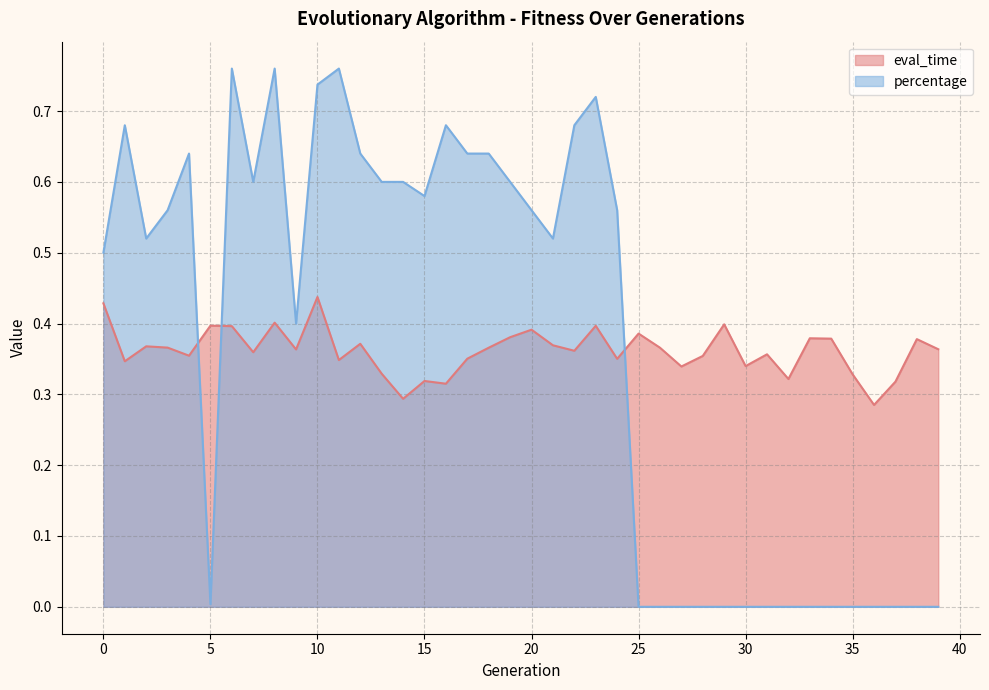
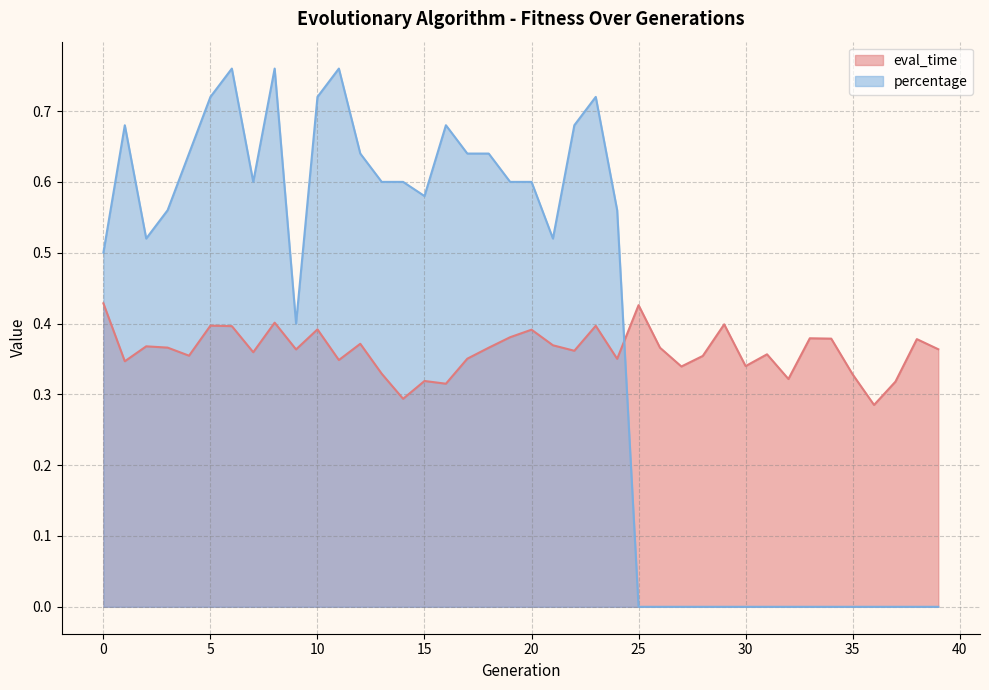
  {
    "eval_time": {
      "0": 0.43,
      "5": 0.40,
-     "10": 0.44,
+     "10": 0.39,
      "15": 0.32,
      "20": 0.39,
-     "25": 0.39,
+     "25": 0.43,
      "30": 0.34,
      "35": 0.33
    },
    "percentage": {
      "0": 0.50,
-     "5": 0.00,
-     "10": 0.74,
+     "5": 0.72,
+     "10": 0.72,
      "15": 0.58,
-     "20": 0.56,
+     "20": 0.60,
      "25": 0.00,
      "30": 0.00,
      "35": 0.00
    }
  }
